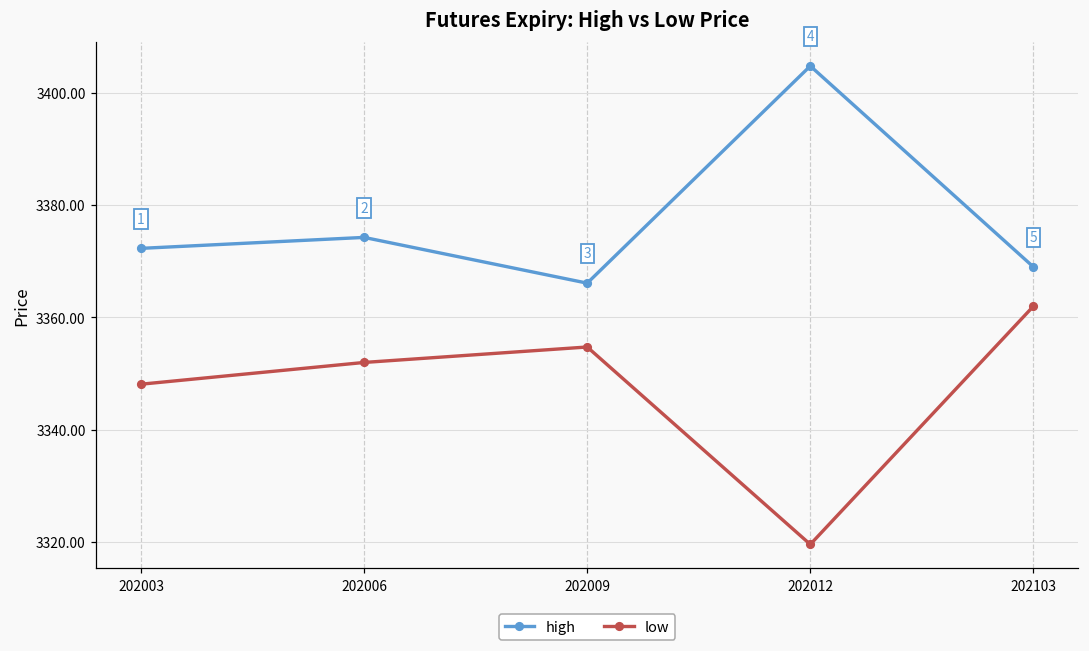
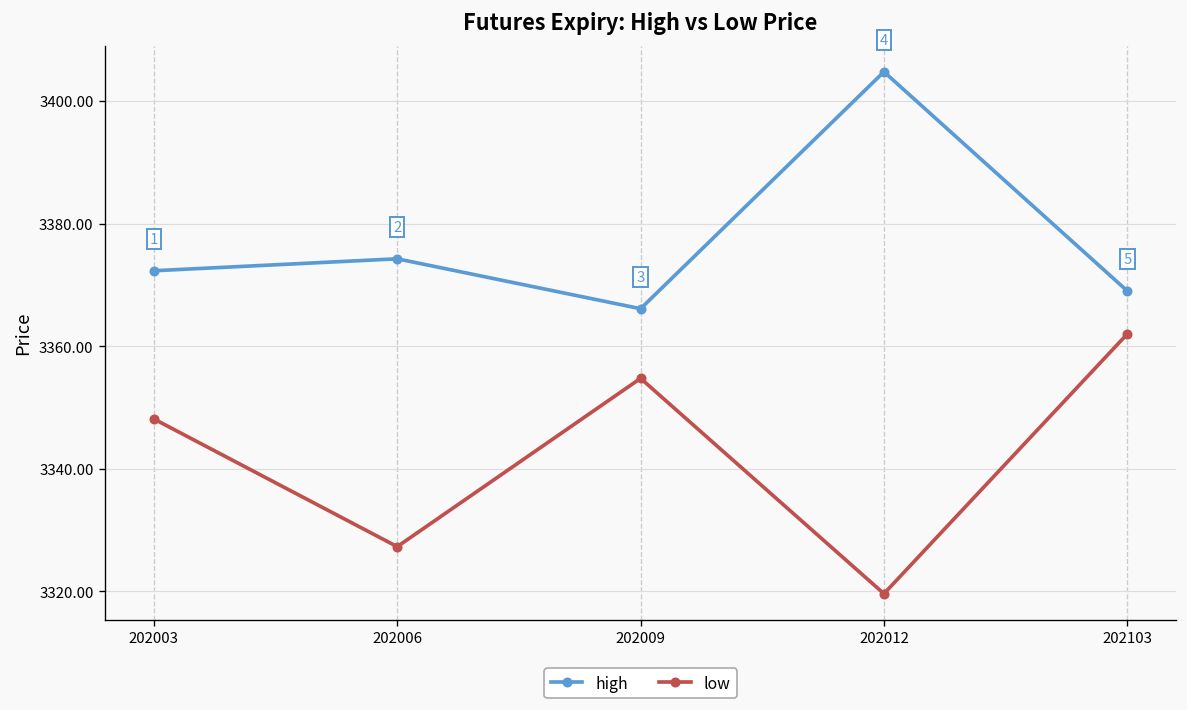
  {
    "low": {
      "202003": 3348,
-     "202006": 3352,
+     "202006": 3327,
      "202009": 3355,
      "202012": 3320,
      "202103": 3362
    }
  }
